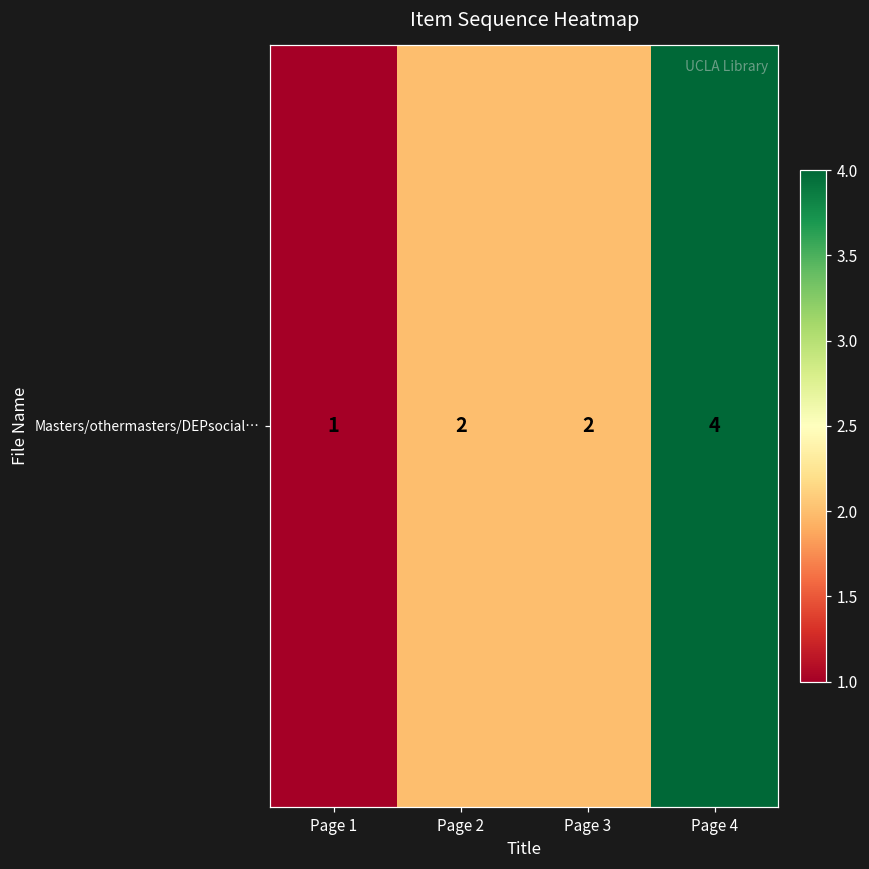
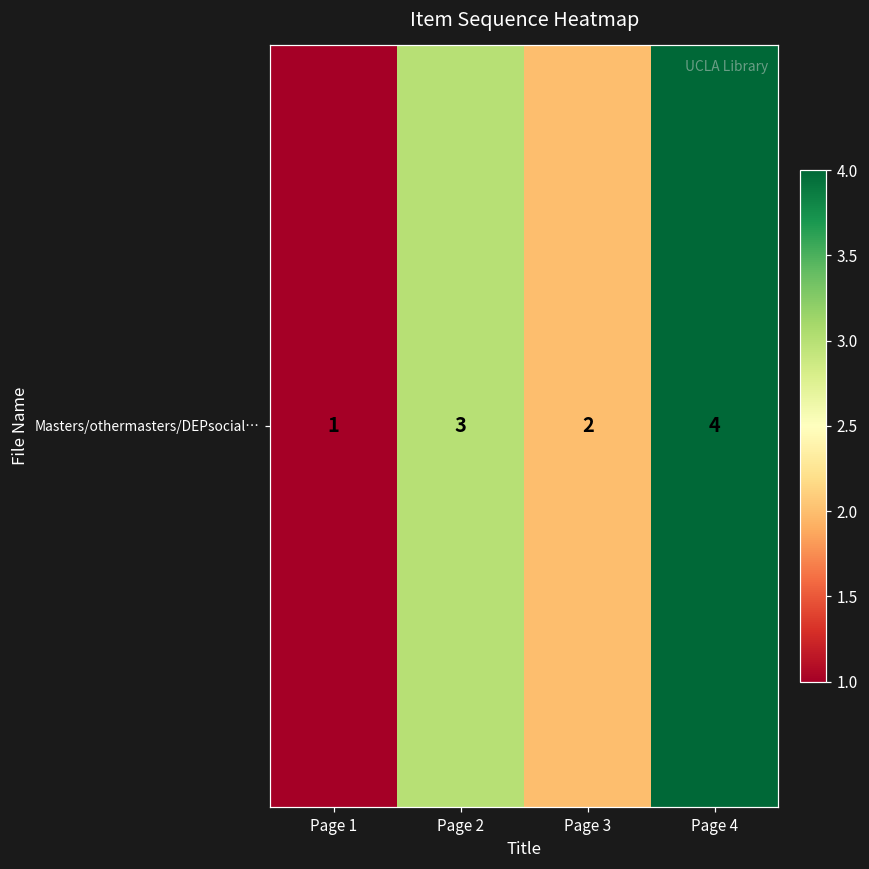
  {
    "Masters/othermasters/DEPsocial…": {
      "Page 1": 1,
-     "Page 2": 2,
+     "Page 2": 3,
      "Page 3": 2
    }
  }
